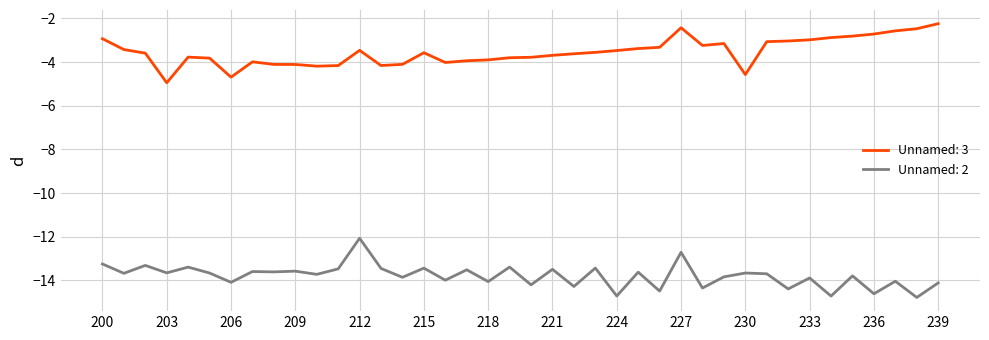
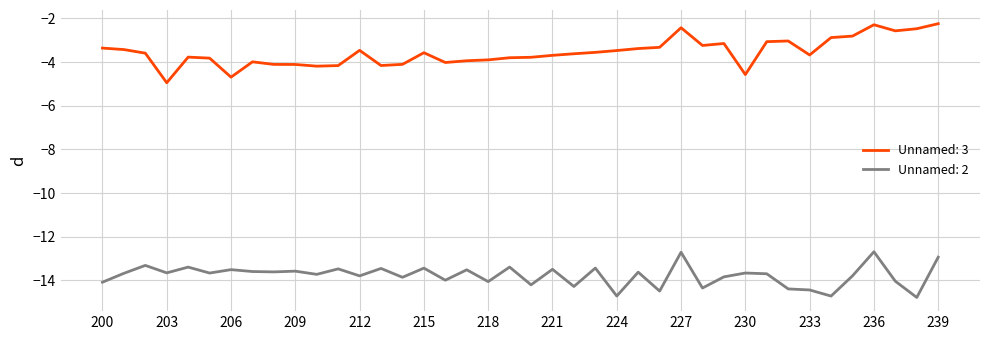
  {
    "Unnamed: 3": {
-     "200": -2.9,
+     "200": -3.4,
      "203": -4.9,
      "206": -4.7,
      "209": -4.1,
      "212": -3.5,
      "215": -3.6,
      "218": -3.9,
      "221": -3.7,
      "224": -3.5,
      "227": -2.4,
      "230": -4.6,
-     "233": -3.0,
-     "236": -2.7,
+     "233": -3.7,
+     "236": -2.3,
      "239": -2.2
    },
    "Unnamed: 2": {
-     "200": -13.2,
+     "200": -14.1,
      "203": -13.7,
-     "206": -14.1,
+     "206": -13.5,
      "209": -13.6,
-     "212": -12.1,
+     "212": -13.8,
      "215": -13.4,
      "218": -14.1,
      "221": -13.5,
      "224": -14.7,
      "227": -12.7,
      "230": -13.7,
-     "233": -13.9,
-     "236": -14.6,
-     "239": -14.1
+     "233": -14.4,
+     "236": -12.7,
+     "239": -12.9
    }
  }
